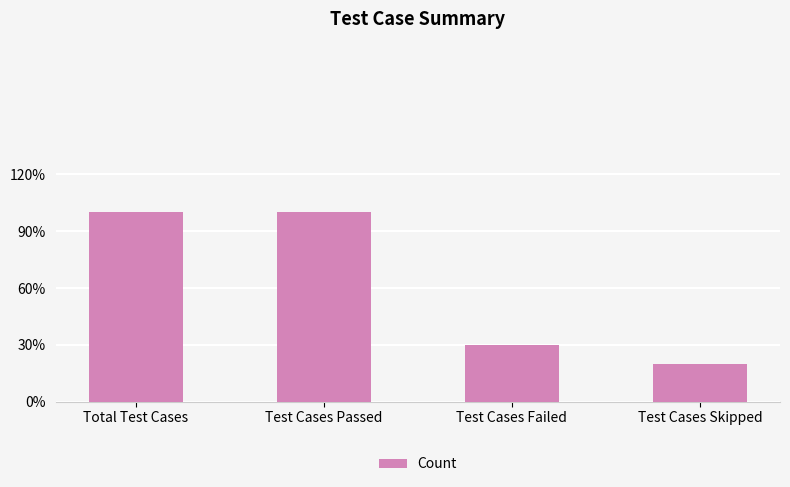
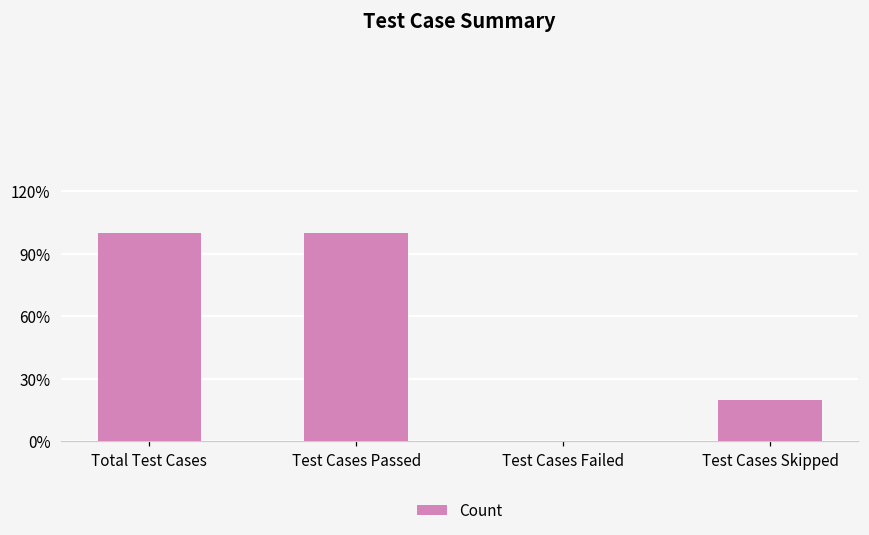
  {
    "Total Test Cases": "100%",
    "Test Cases Passed": "100%",
-   "Test Cases Failed": "30%",
+   "Test Cases Failed": "0%",
    "Test Cases Skipped": "20%"
  }
